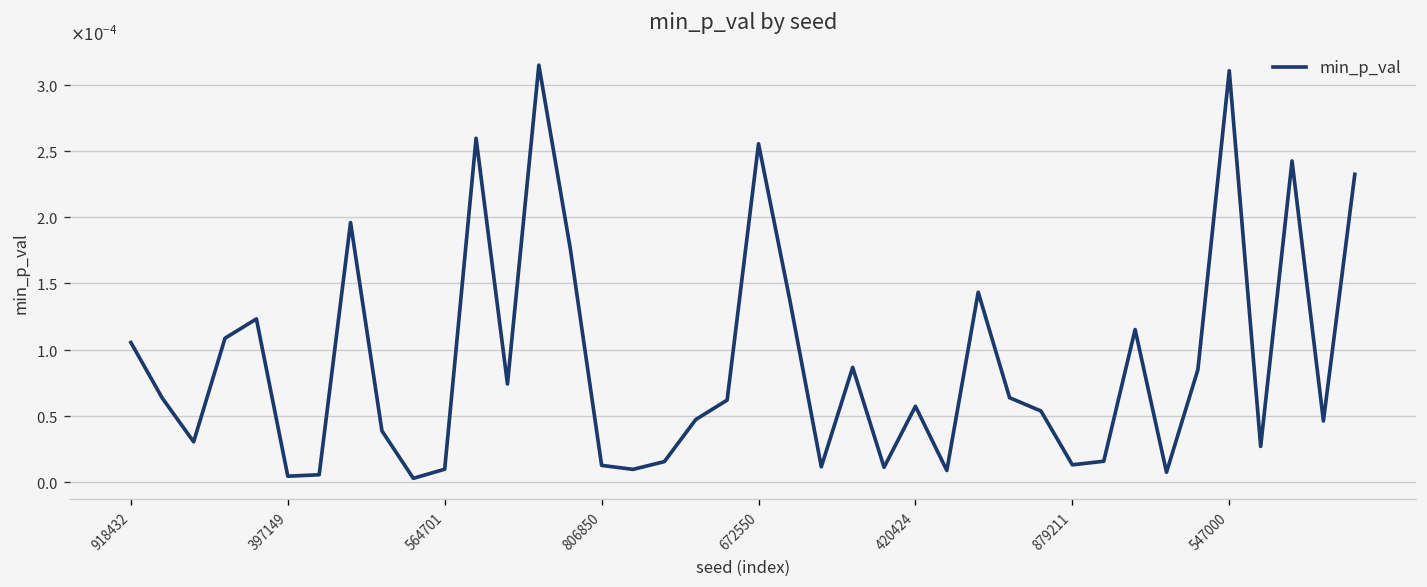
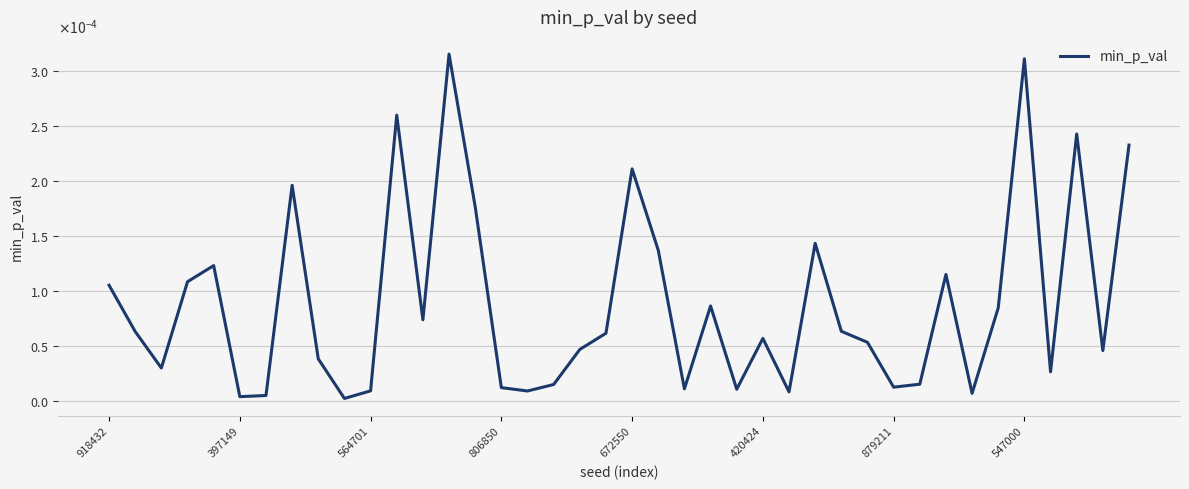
  {
    "918432": 0.000105,
    "397149": 0.000004,
    "564701": 0.000009,
    "806850": 0.000012,
-   "672550": 0.000256,
+   "672550": 0.000211,
    "420424": 0.000057,
    "879211": 0.000013,
    "547000": 0.000311
  }
